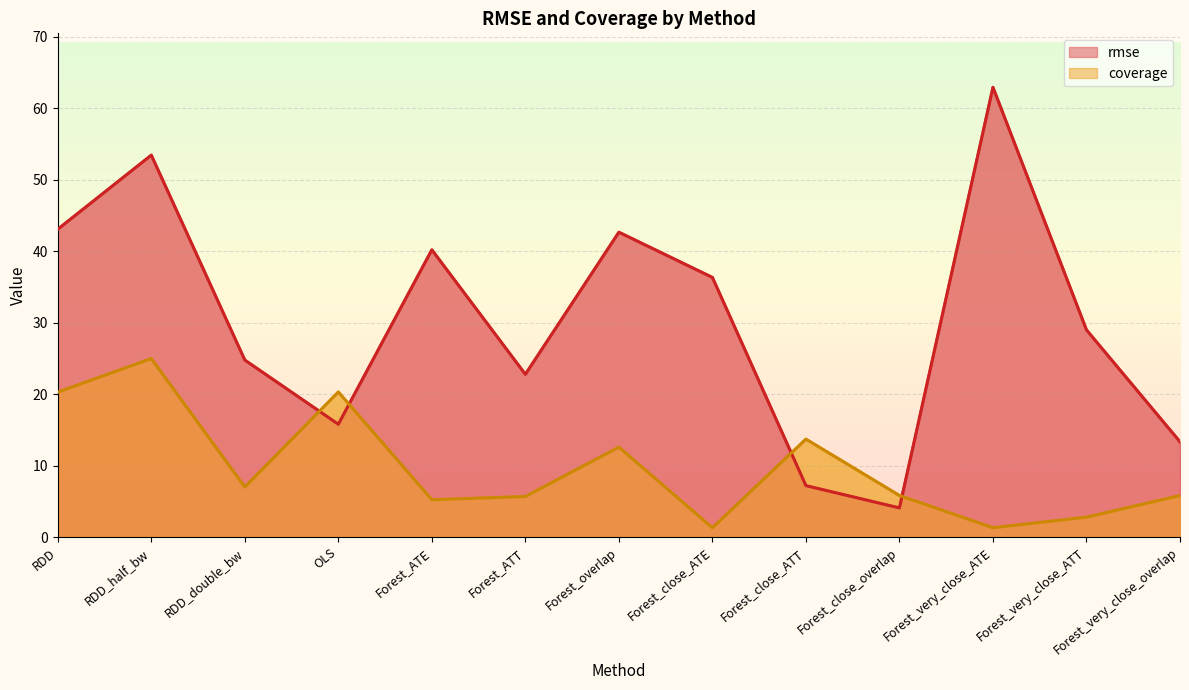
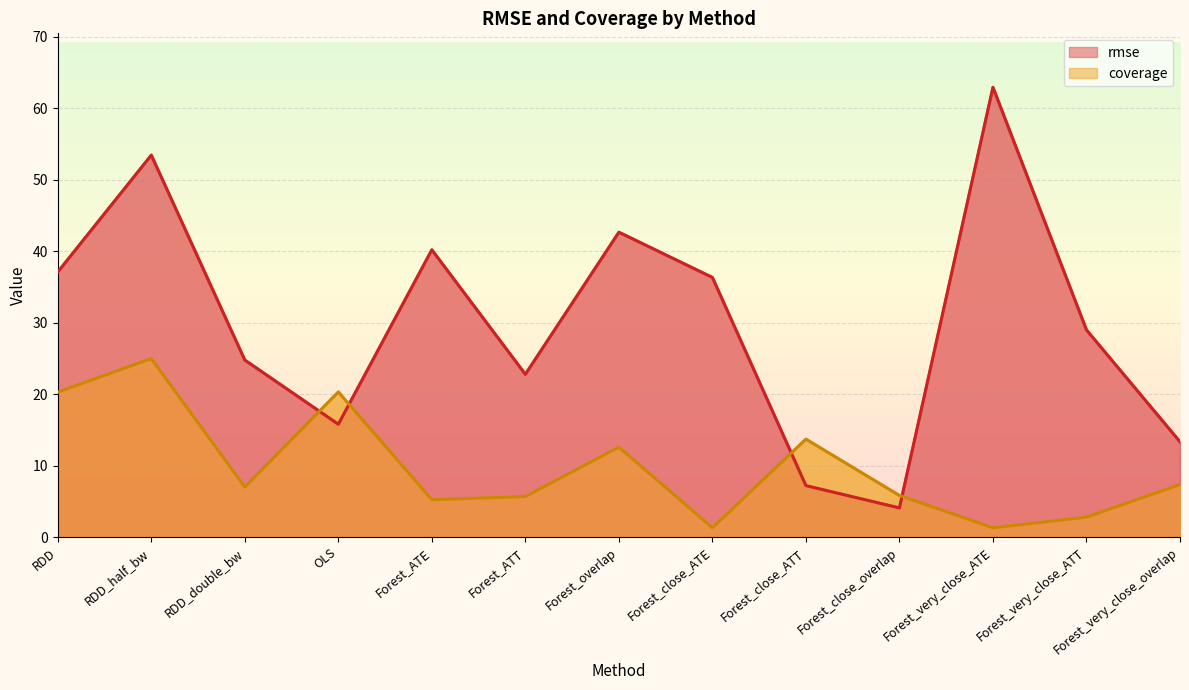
  {
    "rmse": {
-     "RDD": 43,
+     "RDD": 37,
      "RDD_half_bw": 53,
      "RDD_double_bw": 25,
      "OLS": 16,
      "Forest_ATE": 40,
      "Forest_ATT": 23,
      "Forest_overlap": 43,
      "Forest_close_ATE": 36,
      "Forest_close_ATT": 7,
      "Forest_close_overlap": 4,
      "Forest_very_close_ATE": 63,
      "Forest_very_close_ATT": 29,
      "Forest_very_close_overlap": 13
    },
    "coverage": {
      "RDD": 20,
      "RDD_half_bw": 25,
      "RDD_double_bw": 7,
      "OLS": 20,
      "Forest_ATE": 5,
      "Forest_ATT": 6,
      "Forest_overlap": 13,
      "Forest_close_ATE": 1,
      "Forest_close_ATT": 14,
      "Forest_close_overlap": 6,
      "Forest_very_close_ATE": 1,
      "Forest_very_close_ATT": 3,
-     "Forest_very_close_overlap": 6
+     "Forest_very_close_overlap": 7
    }
  }
